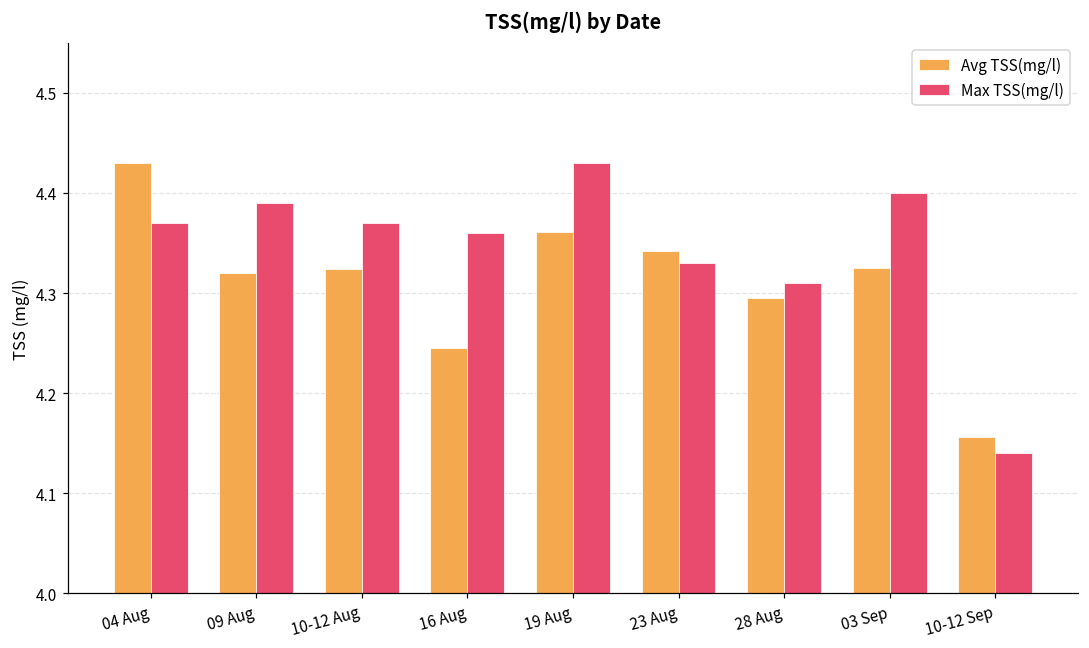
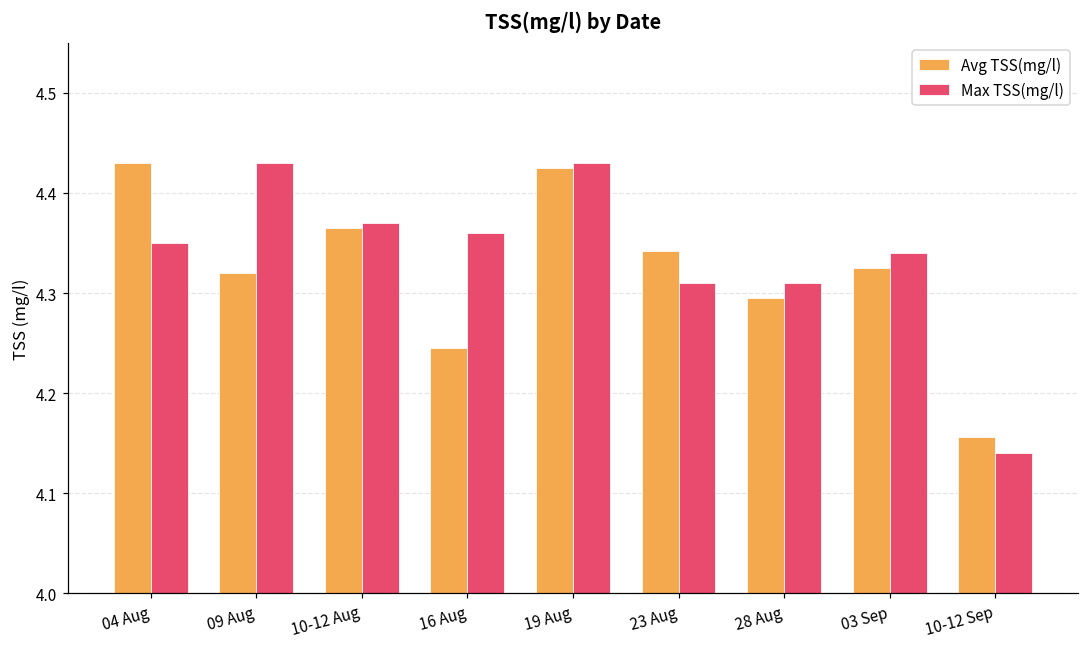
  {
    "Avg TSS(mg/l)": {
      "04 Aug": 4.43,
      "09 Aug": 4.32,
-     "10-12 Aug": 4.32,
+     "10-12 Aug": 4.37,
      "16 Aug": 4.25,
-     "19 Aug": 4.36,
+     "19 Aug": 4.43,
      "23 Aug": 4.34,
      "28 Aug": 4.30,
      "03 Sep": 4.33,
      "10-12 Sep": 4.16
    },
    "Max TSS(mg/l)": {
-     "04 Aug": 4.37,
-     "09 Aug": 4.39,
+     "04 Aug": 4.35,
+     "09 Aug": 4.43,
      "10-12 Aug": 4.37,
      "16 Aug": 4.36,
      "19 Aug": 4.43,
-     "23 Aug": 4.33,
+     "23 Aug": 4.31,
      "28 Aug": 4.31,
-     "03 Sep": 4.40,
+     "03 Sep": 4.34,
      "10-12 Sep": 4.14
    }
  }
